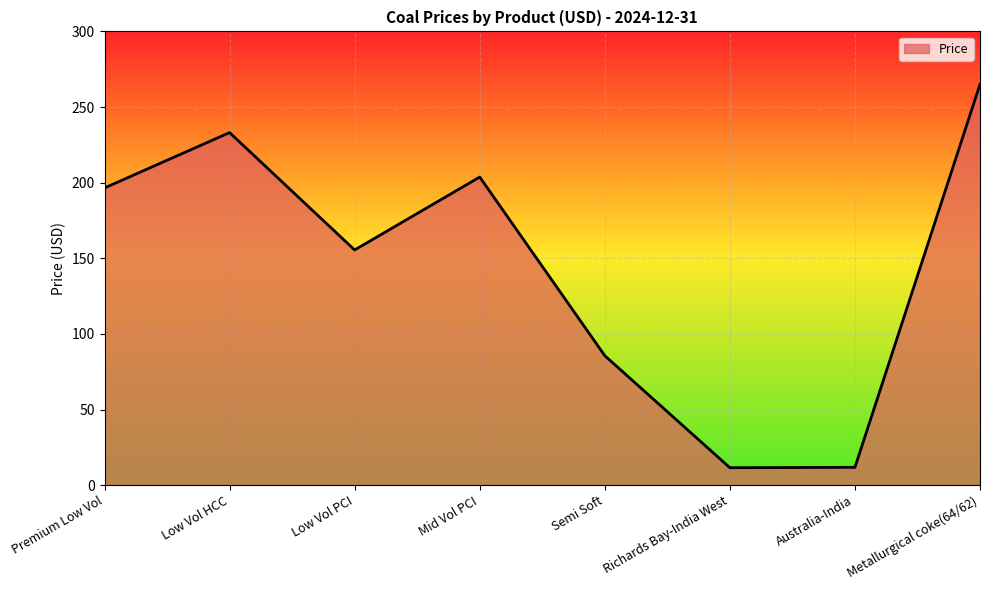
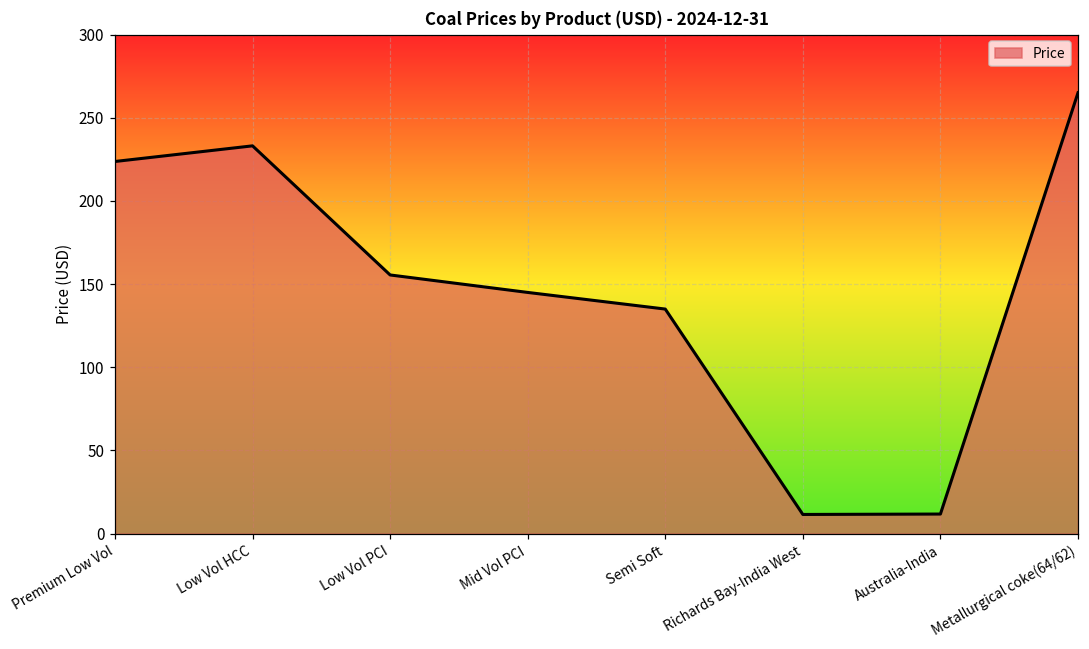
  {
-   "Premium Low Vol": 197,
+   "Premium Low Vol": 224,
    "Low Vol HCC": 233,
    "Low Vol PCI": 156,
-   "Mid Vol PCI": 204,
-   "Semi Soft": 86,
+   "Mid Vol PCI": 145,
+   "Semi Soft": 135,
    "Richards Bay-India West": 12,
    "Australia-India": 12,
    "Metallurgical coke(64/62)": 265
  }
